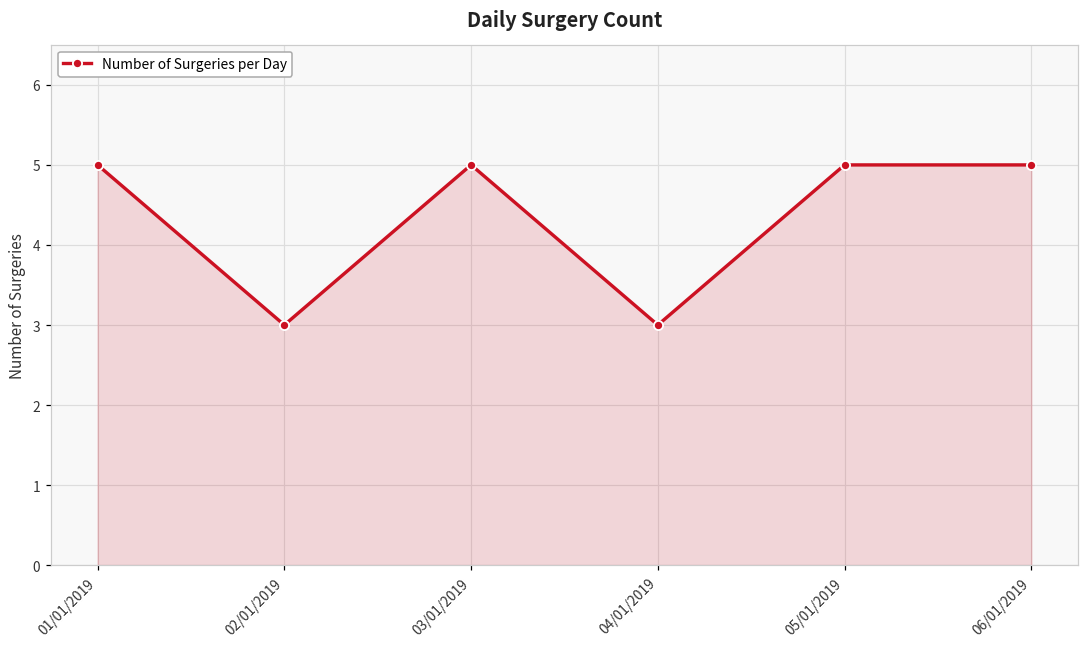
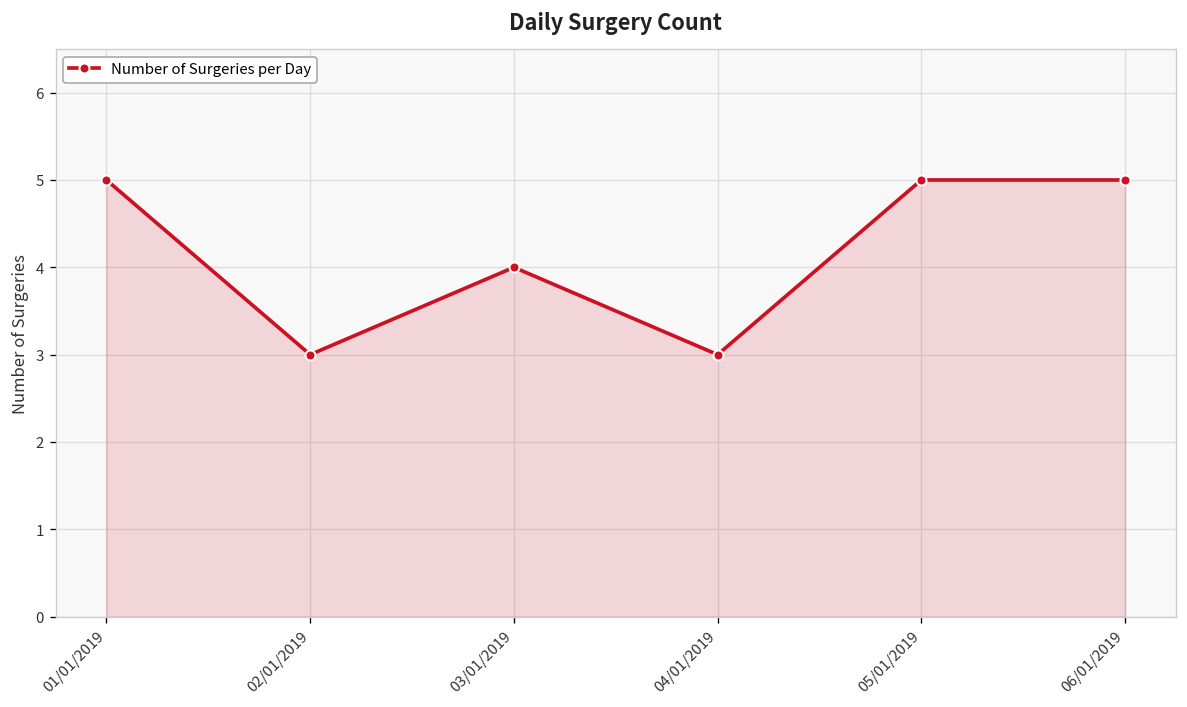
  {
    "01/01/2019": 5,
    "02/01/2019": 3,
-   "03/01/2019": 5,
+   "03/01/2019": 4,
    "04/01/2019": 3,
    "05/01/2019": 5,
    "06/01/2019": 5
  }
